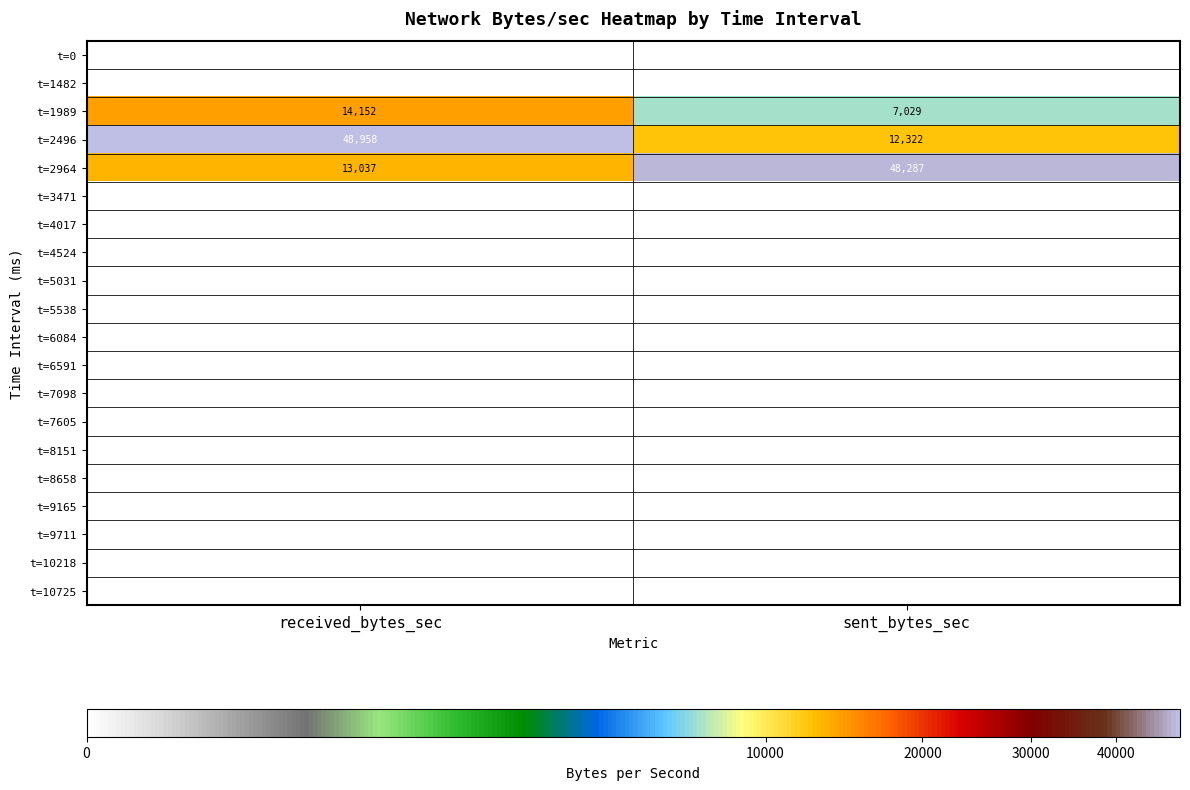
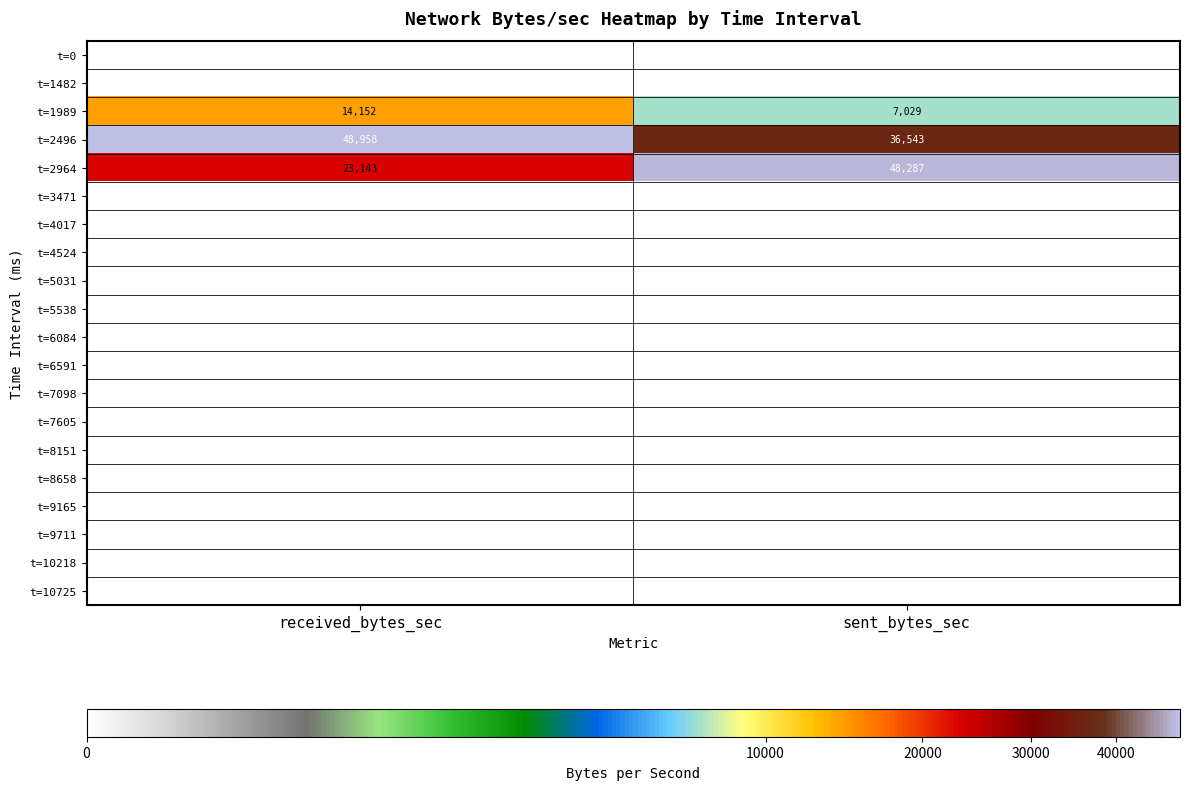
  {
    "t=1989": {
      "received_bytes_sec": "14,152",
      "sent_bytes_sec": "7,029"
    },
    "t=2496": {
      "received_bytes_sec": "48,958",
-     "sent_bytes_sec": "12,322"
+     "sent_bytes_sec": "36,543"
    },
    "t=2964": {
-     "received_bytes_sec": "13,037",
+     "received_bytes_sec": "23,143",
      "sent_bytes_sec": "48,287"
    }
  }
